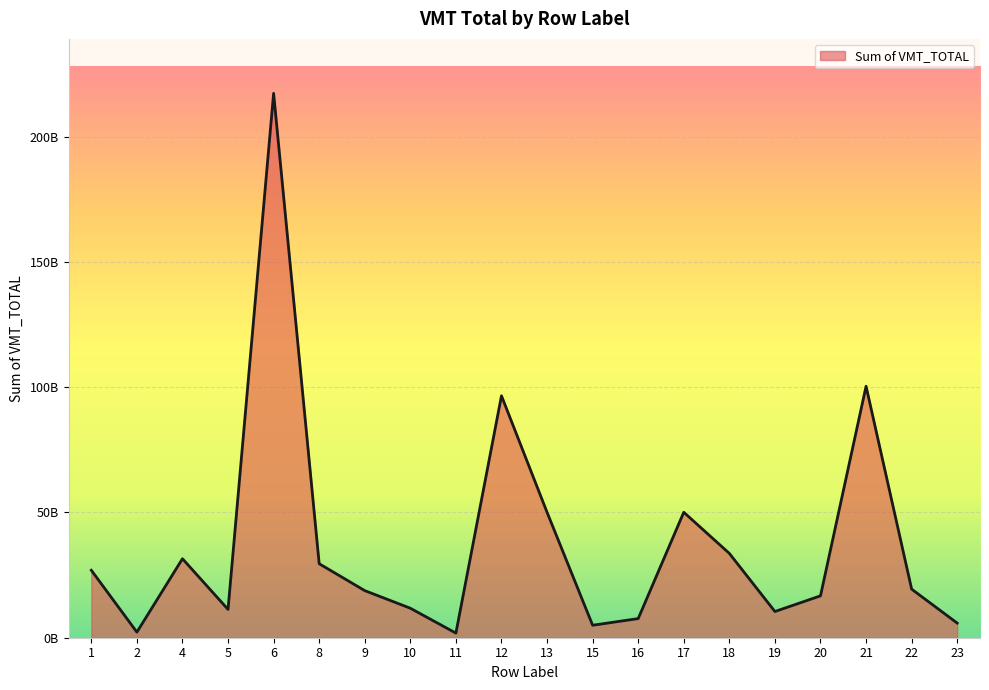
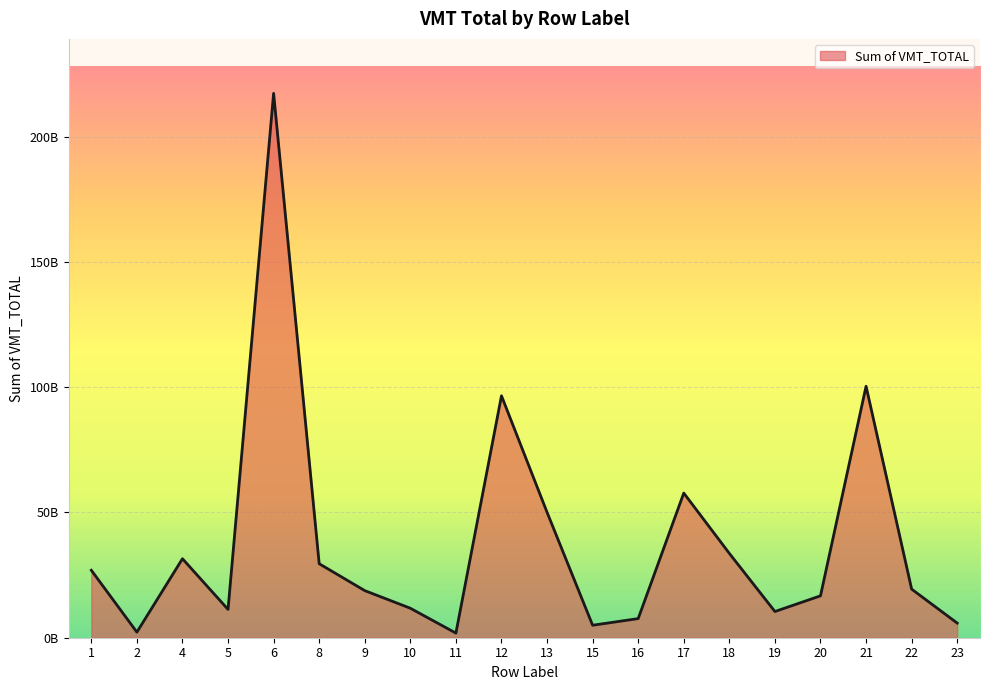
  {
    "1": 27000000000,
    "2": 2000000000,
    "4": 32000000000,
    "5": 11000000000,
    "6": 217000000000,
    "8": 30000000000,
    "9": 19000000000,
    "10": 12000000000,
    "11": 2000000000,
    "12": 97000000000,
    "13": 50000000000,
    "15": 5000000000,
    "16": 8000000000,
-   "17": 50000000000,
+   "17": 58000000000,
    "18": 34000000000,
    "19": 10000000000,
    "20": 17000000000,
    "21": 100000000000,
    "22": 19000000000,
    "23": 6000000000
  }
